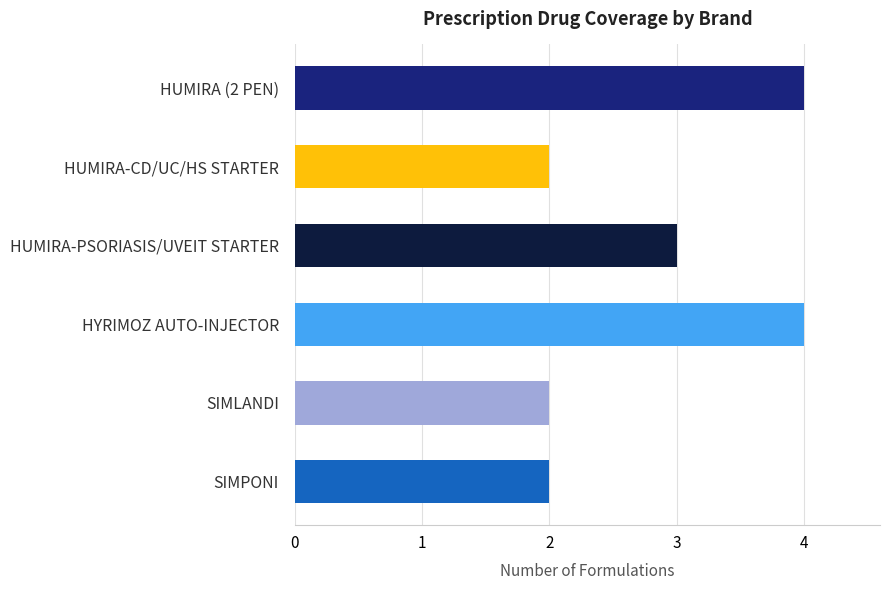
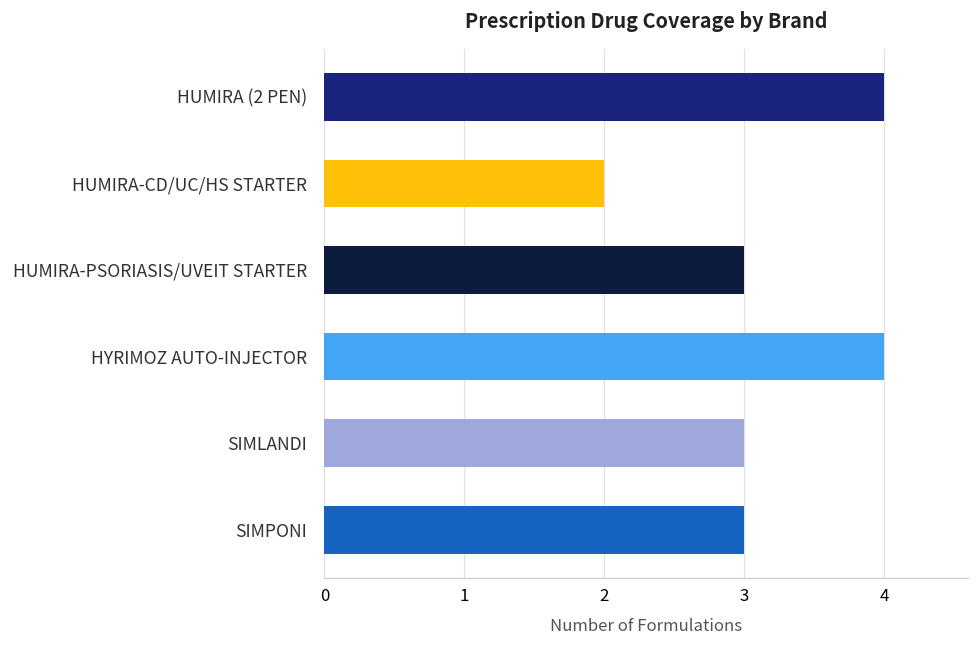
  {
    "HUMIRA (2 PEN)": 4,
    "HUMIRA-CD/UC/HS STARTER": 2,
    "HUMIRA-PSORIASIS/UVEIT STARTER": 3,
    "HYRIMOZ AUTO-INJECTOR": 4,
-   "SIMLANDI": 2,
-   "SIMPONI": 2
+   "SIMLANDI": 3,
+   "SIMPONI": 3
  }
